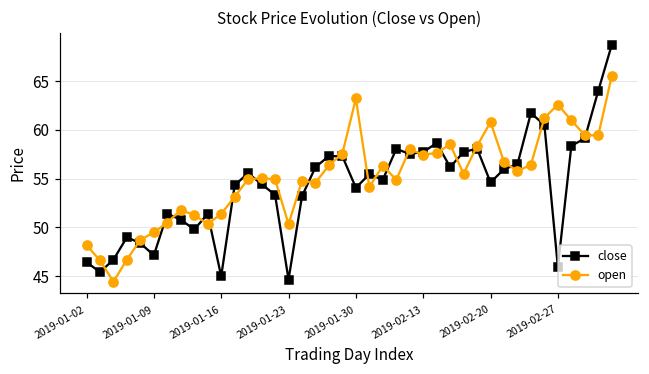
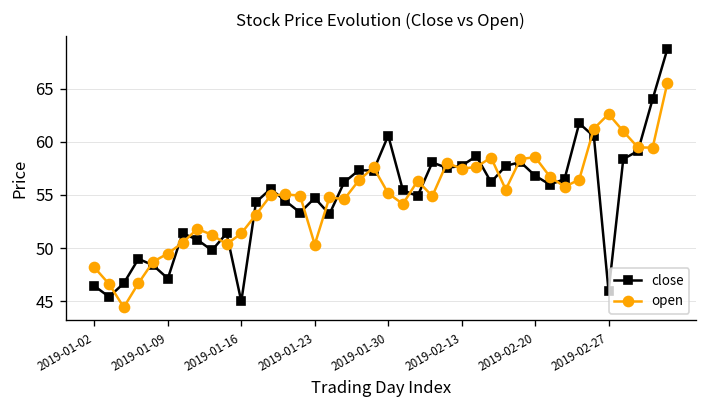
  {
    "close": {
      "2019-01-02": 46,
      "2019-01-09": 47,
      "2019-01-16": 45,
-     "2019-01-23": 45,
-     "2019-01-30": 54,
-     "2019-02-20": 55,
+     "2019-01-23": 55,
+     "2019-01-30": 61,
+     "2019-02-20": 57,
      "2019-02-27": 46
    },
    "open": {
      "2019-01-02": 48,
      "2019-01-09": 50,
      "2019-01-16": 51,
      "2019-01-23": 50,
-     "2019-01-30": 63,
-     "2019-02-20": 61,
+     "2019-01-30": 55,
+     "2019-02-20": 59,
      "2019-02-27": 63
    }
  }
